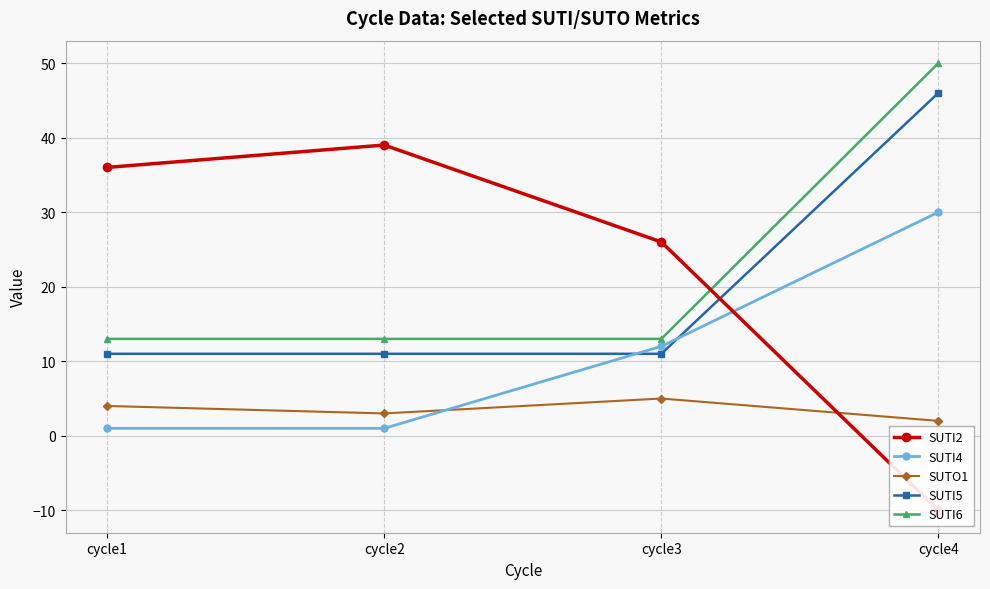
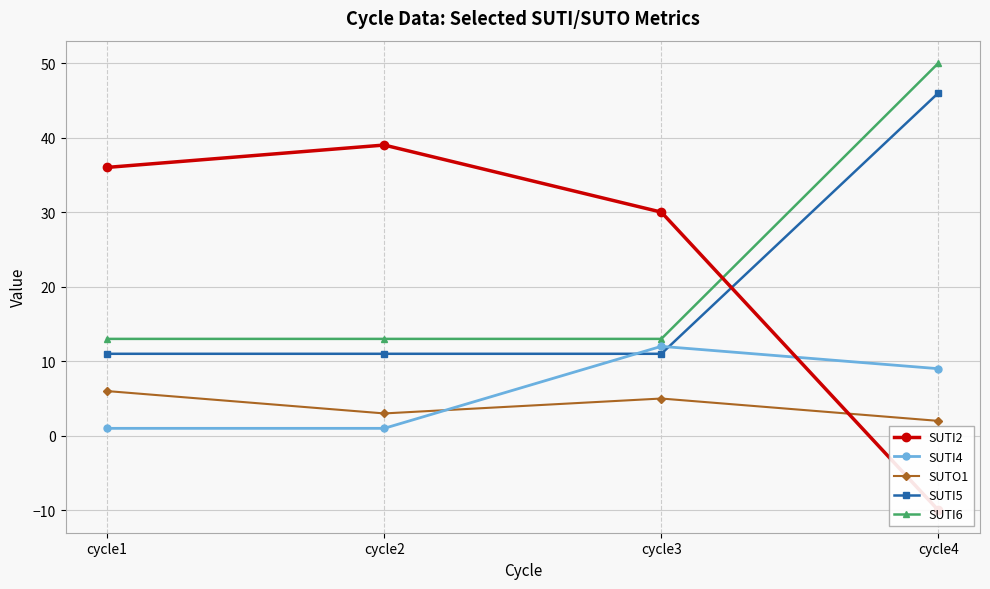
  {
    "SUTI2": {
      "cycle1": 36,
      "cycle2": 39,
-     "cycle3": 26
+     "cycle3": 30
    },
    "SUTI4": {
      "cycle1": 1,
      "cycle2": 1,
      "cycle3": 12,
-     "cycle4": 30
+     "cycle4": 9
    },
    "SUTO1": {
-     "cycle1": 4,
+     "cycle1": 6,
      "cycle2": 3,
      "cycle3": 5,
      "cycle4": 2
    },
    "SUTI5": {
      "cycle1": 11,
      "cycle2": 11,
      "cycle3": 11,
      "cycle4": 46
    },
    "SUTI6": {
      "cycle1": 13,
      "cycle2": 13,
      "cycle3": 13,
      "cycle4": 50
    }
  }
